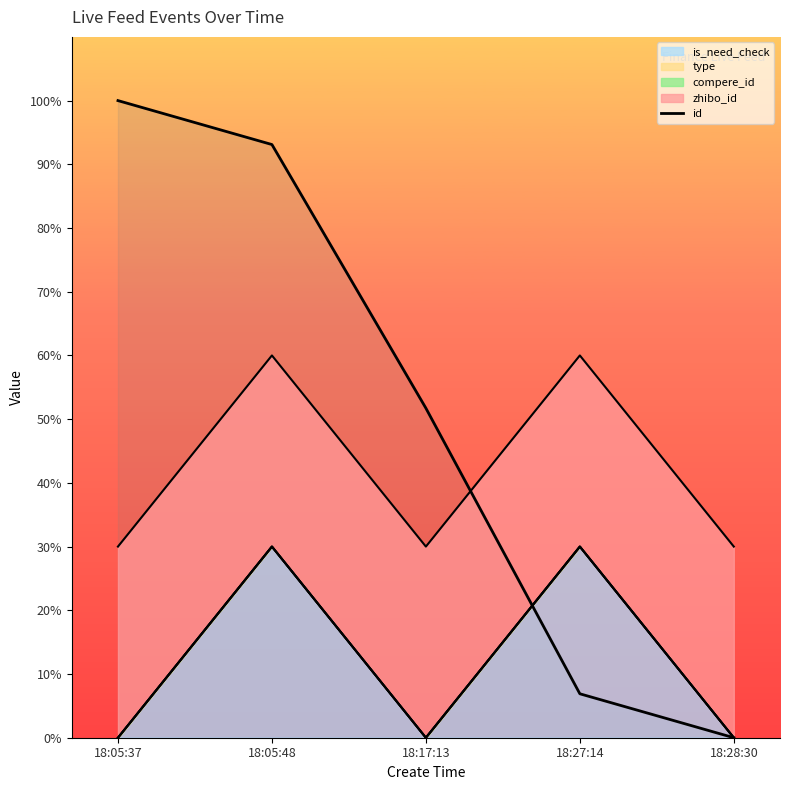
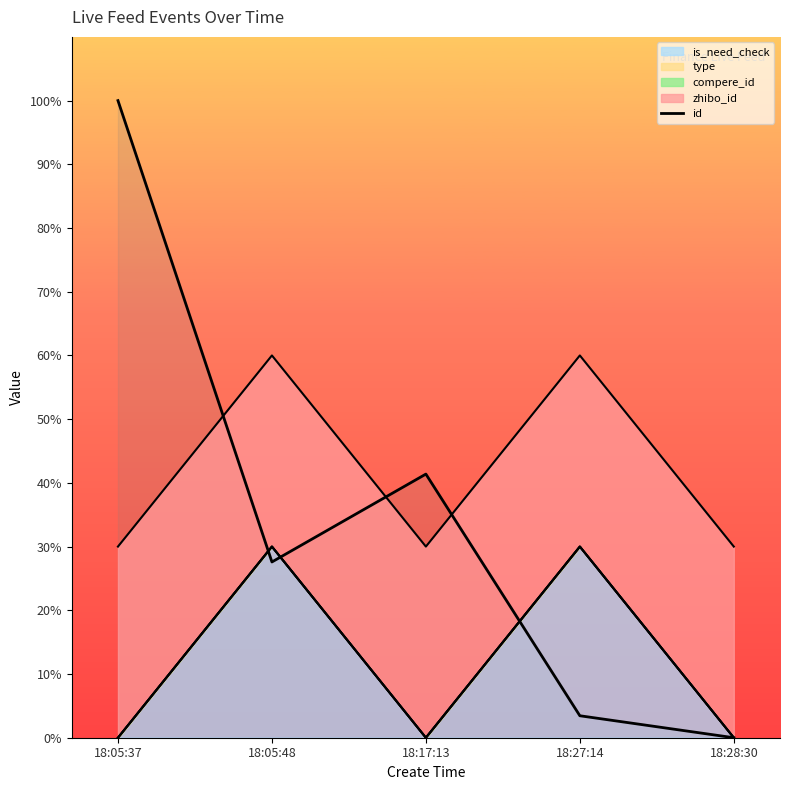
  {
    "compere_id": {
      "18:05:37": "0%",
      "18:05:48": "30%",
      "18:17:13": "0%",
      "18:27:14": "30%"
    },
    "zhibo_id": {
      "18:05:37": "30%",
      "18:05:48": "60%",
      "18:17:13": "30%",
      "18:27:14": "60%",
      "18:28:30": "30%"
    },
    "id": {
      "18:05:37": "100%",
-     "18:05:48": "93%",
-     "18:17:13": "52%",
-     "18:27:14": "7%"
+     "18:05:48": "28%",
+     "18:17:13": "41%",
+     "18:27:14": "3%"
    }
  }
